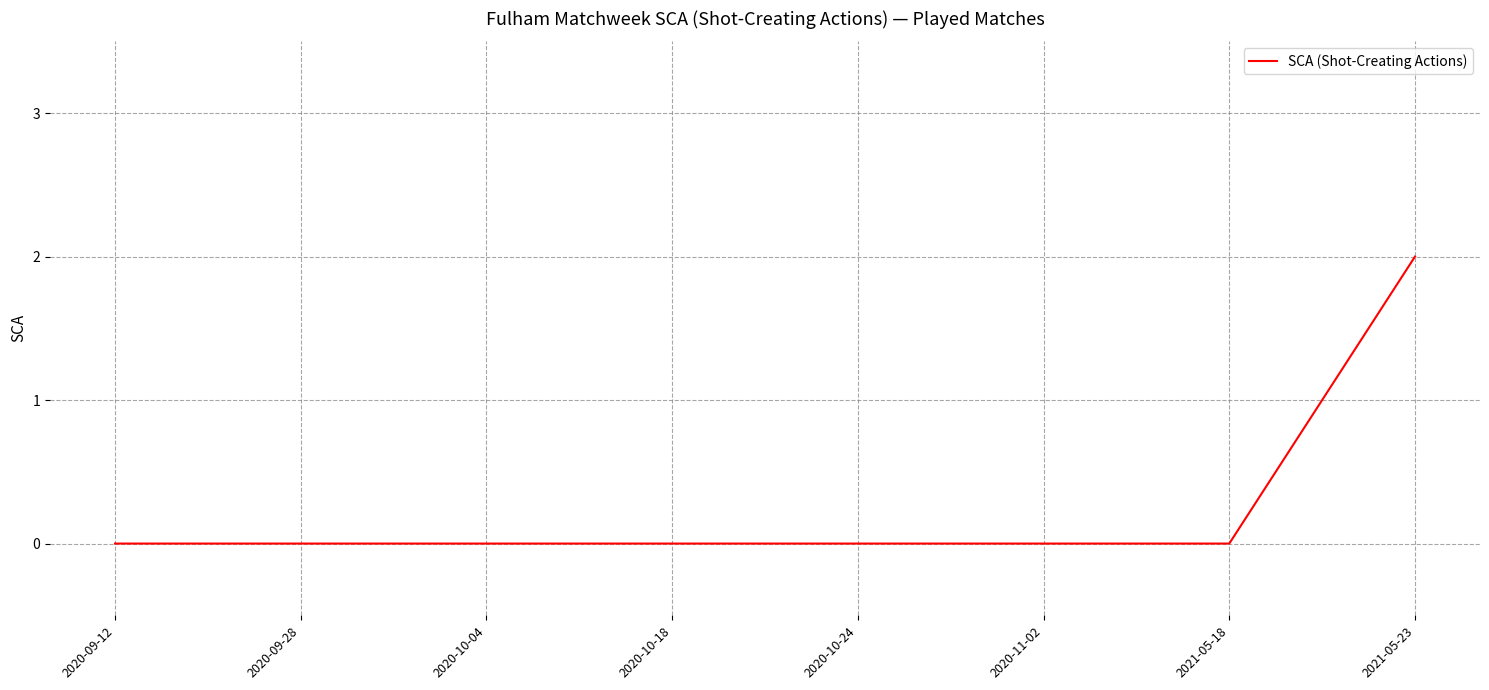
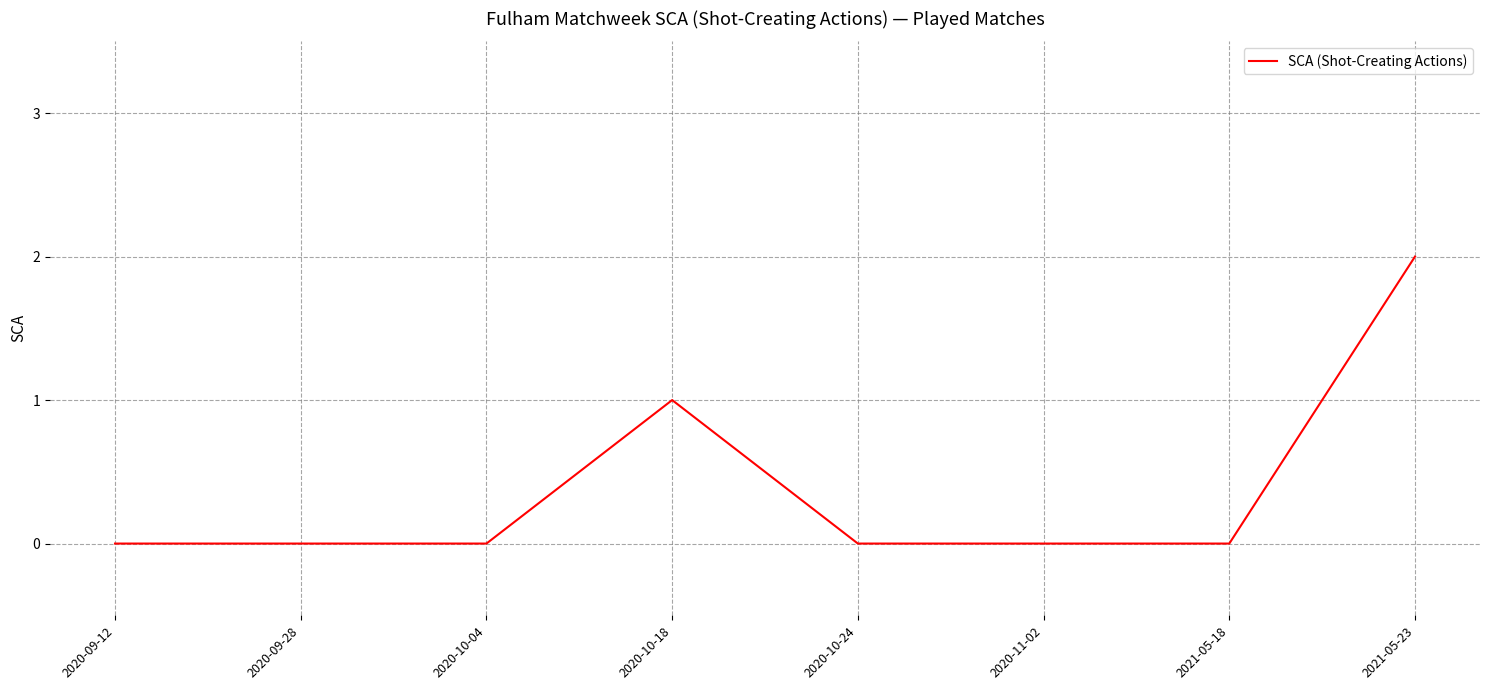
  {
    "2020-09-12": 0,
    "2020-09-28": 0,
    "2020-10-04": 0,
-   "2020-10-18": 0,
+   "2020-10-18": 1,
    "2020-10-24": 0,
    "2020-11-02": 0,
    "2021-05-18": 0,
    "2021-05-23": 2
  }
